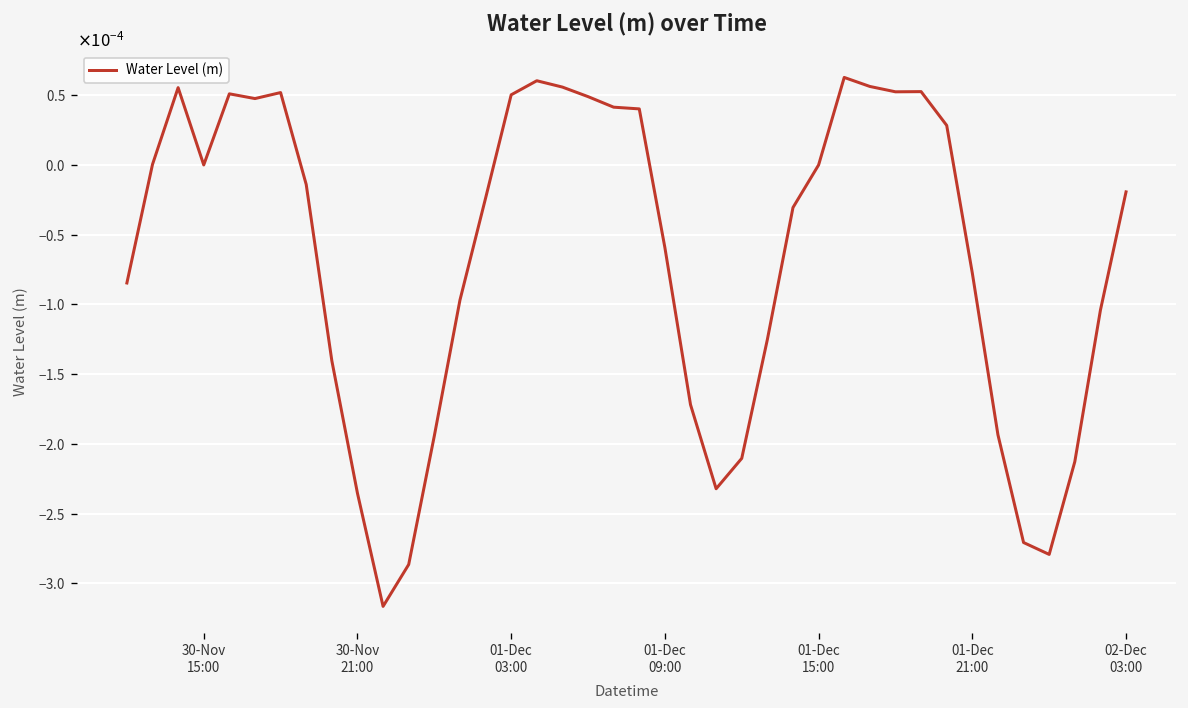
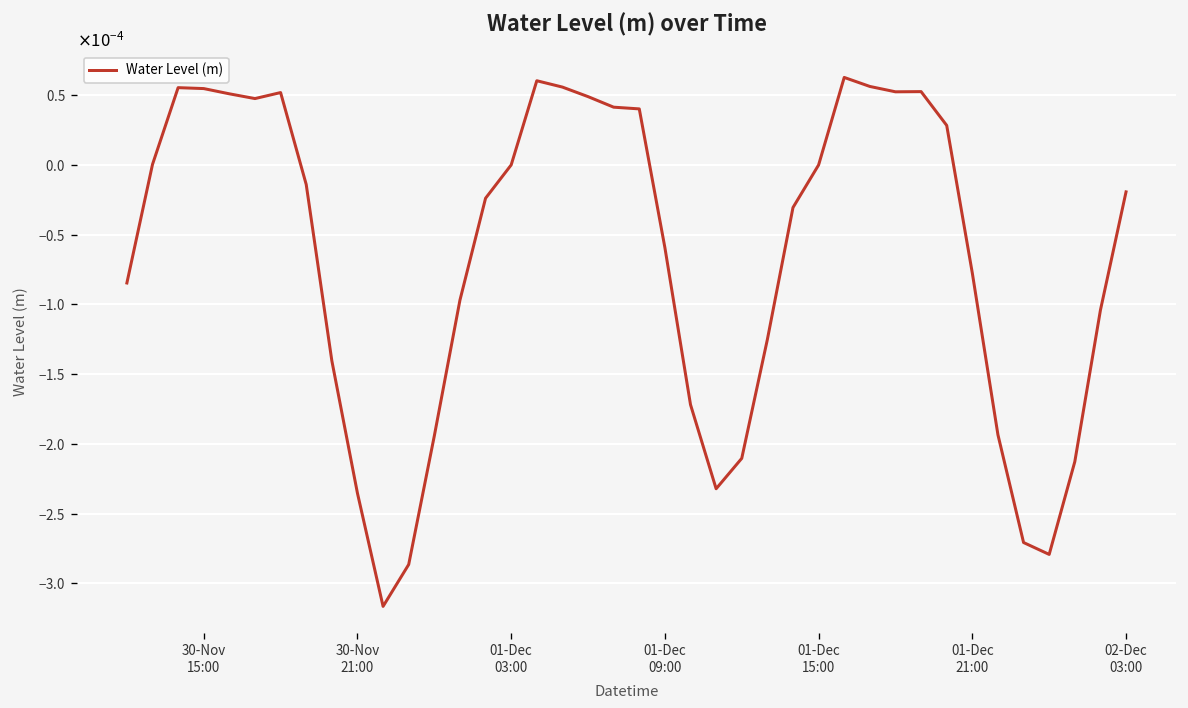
  {
-   "30-Nov 15:00": 0.0000,
+   "30-Nov 15:00": 0.0001,
    "30-Nov 21:00": -0.000235,
-   "01-Dec 03:00": 0.0001,
+   "01-Dec 03:00": 0.0000,
    "01-Dec 09:00": -0.000059,
    "01-Dec 15:00": 0.0000,
    "01-Dec 21:00": -0.000078,
    "02-Dec 03:00": -0.000019
  }
